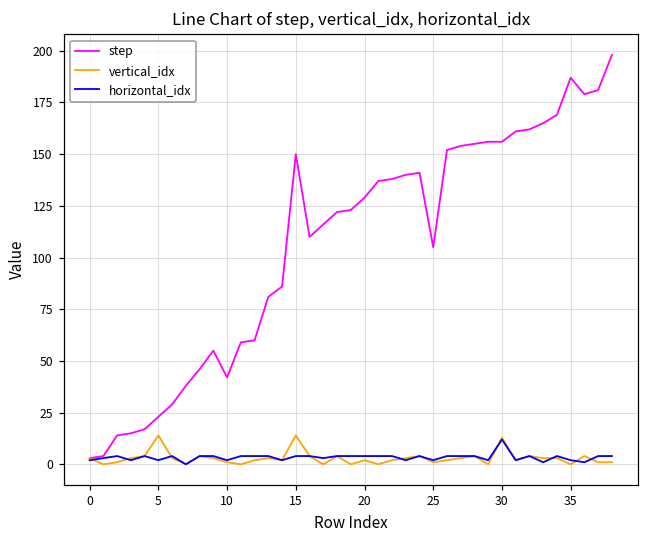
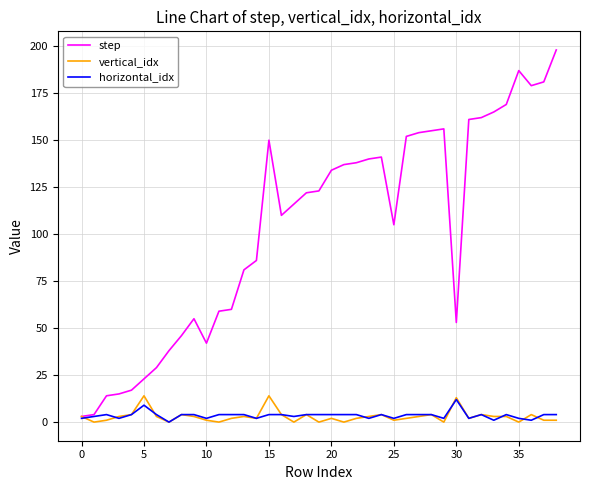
  {
    "step": {
      "5": 23,
      "10": 42,
      "15": 150,
-     "20": 129,
+     "20": 134,
      "25": 105,
-     "30": 156,
+     "30": 53,
      "35": 187
    },
    "vertical_idx": {
      "5": 14,
      "15": 14,
      "20": 2,
      "35": 0
    },
    "horizontal_idx": {
-     "5": 2,
+     "5": 9,
      "15": 4,
      "20": 4,
      "35": 2
    }
  }
